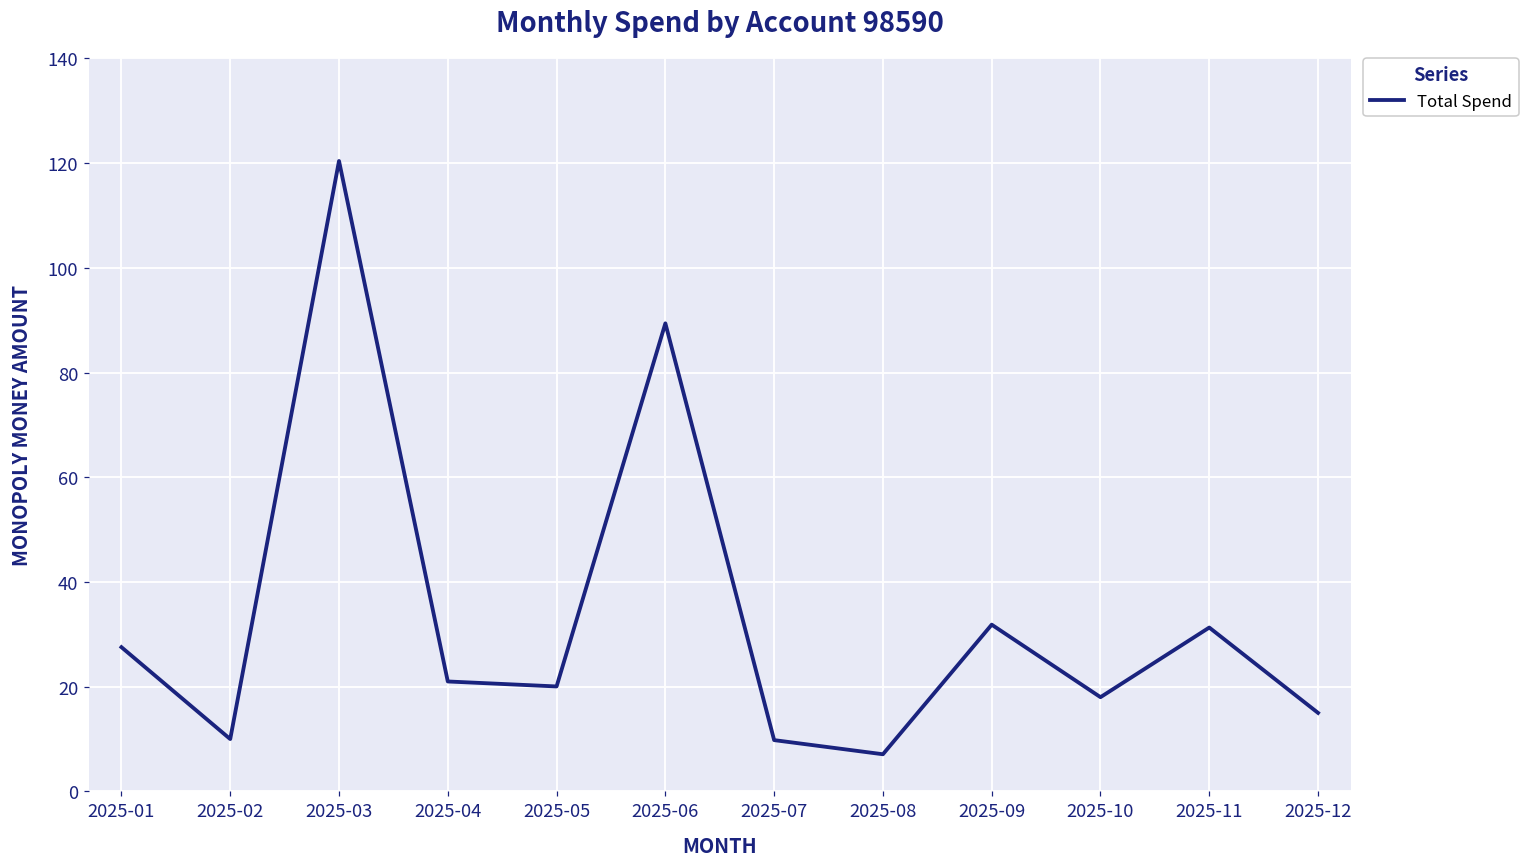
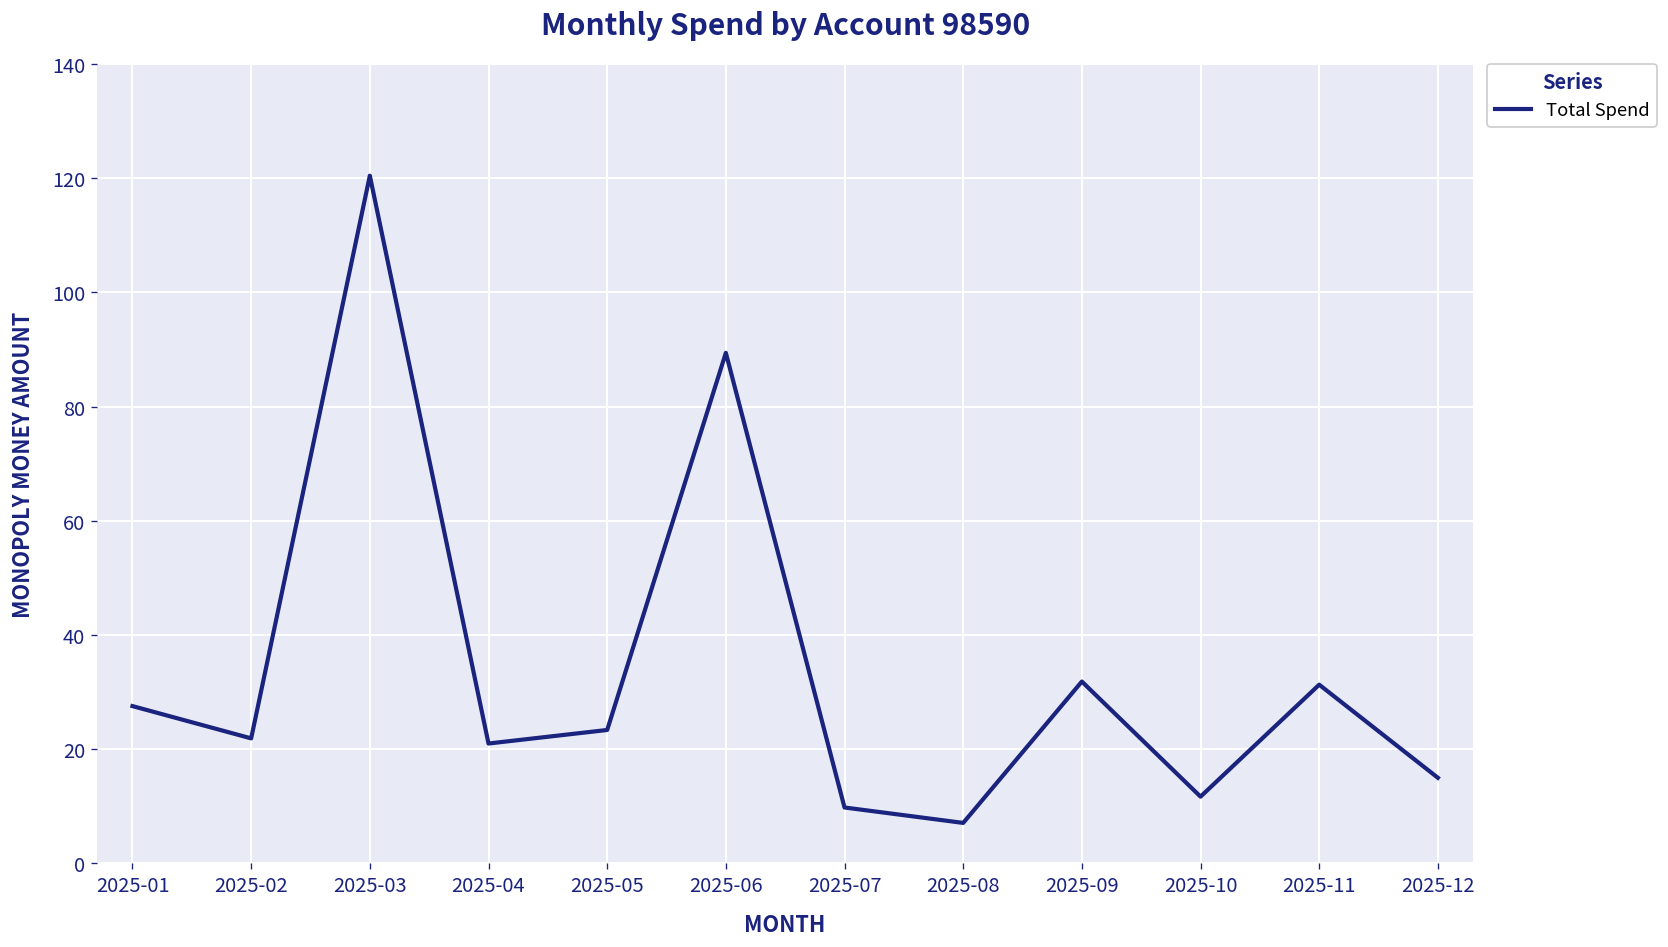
  {
    "2025-01": 28,
-   "2025-02": 10,
+   "2025-02": 22,
    "2025-03": 120,
    "2025-04": 21,
-   "2025-05": 20,
+   "2025-05": 23,
    "2025-06": 89,
    "2025-07": 10,
    "2025-08": 7,
    "2025-09": 32,
-   "2025-10": 18,
+   "2025-10": 12,
    "2025-11": 31,
    "2025-12": 15
  }
